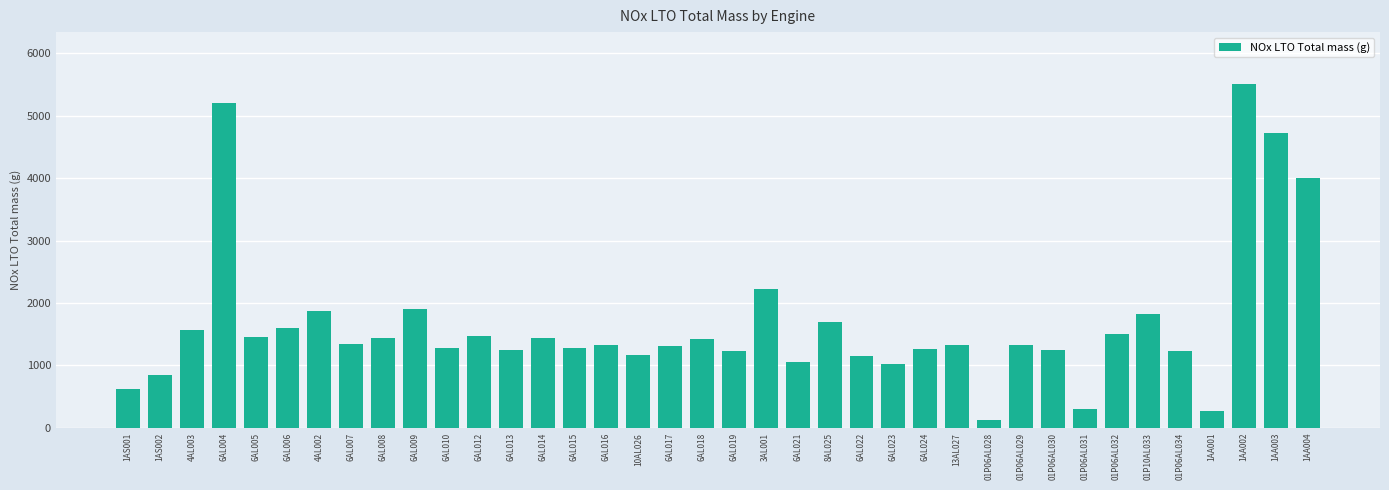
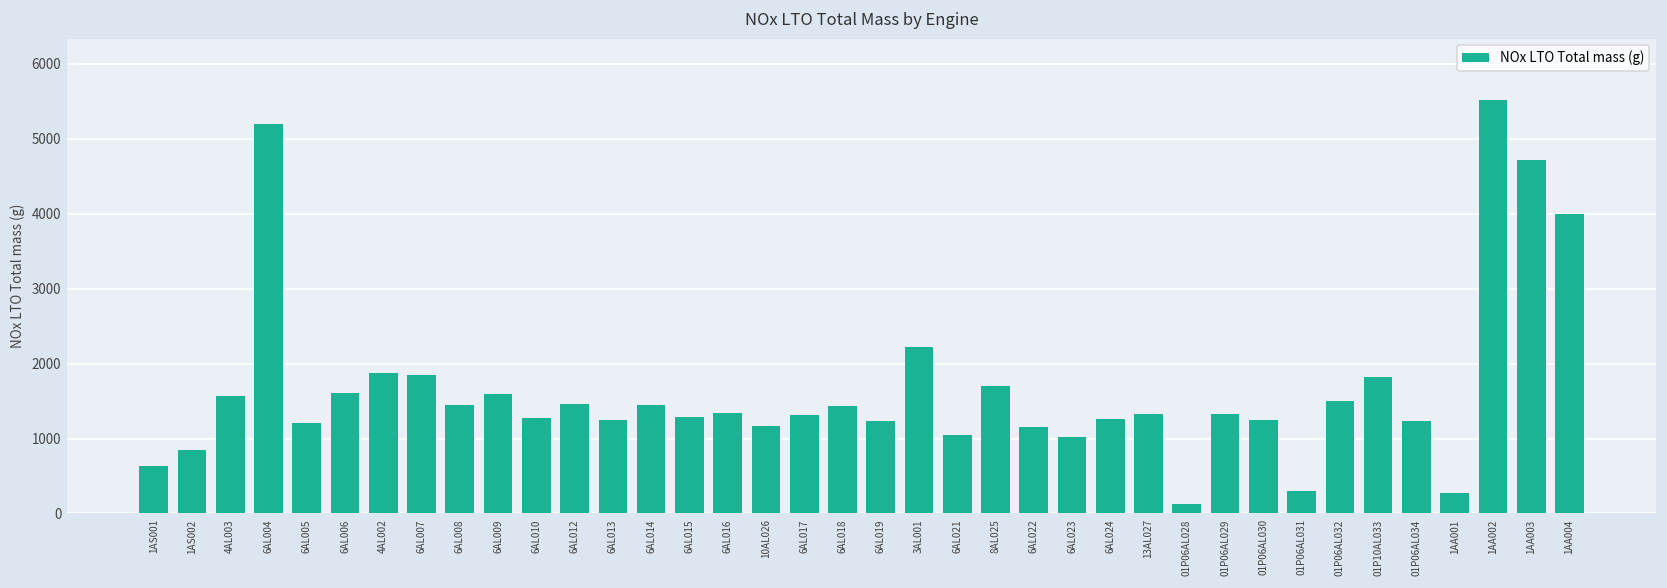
  {
    "1AS001": 600,
    "1AS002": 800,
    "4AL003": 1600,
    "6AL004": 5200,
-   "6AL005": 1500,
+   "6AL005": 1200,
    "6AL006": 1600,
    "4AL002": 1900,
-   "6AL007": 1300,
+   "6AL007": 1800,
    "6AL008": 1400,
-   "6AL009": 1900,
+   "6AL009": 1600,
    "6AL010": 1300,
    "6AL012": 1500,
    "6AL013": 1200,
    "6AL014": 1400,
    "6AL015": 1300,
    "6AL016": 1300,
    "10AL026": 1200,
    "6AL017": 1300,
    "6AL018": 1400,
    "6AL019": 1200,
    "3AL001": 2200,
    "6AL021": 1100,
    "8AL025": 1700,
    "6AL022": 1200,
    "6AL023": 1000,
    "6AL024": 1300,
    "13AL027": 1300,
    "01P06AL028": 100,
    "01P06AL029": 1300,
    "01P06AL030": 1200,
    "01P06AL031": 300,
    "01P06AL032": 1500,
    "01P10AL033": 1800,
    "01P06AL034": 1200,
    "1AA001": 300,
    "1AA002": 5500,
    "1AA003": 4700,
    "1AA004": 4000
  }
